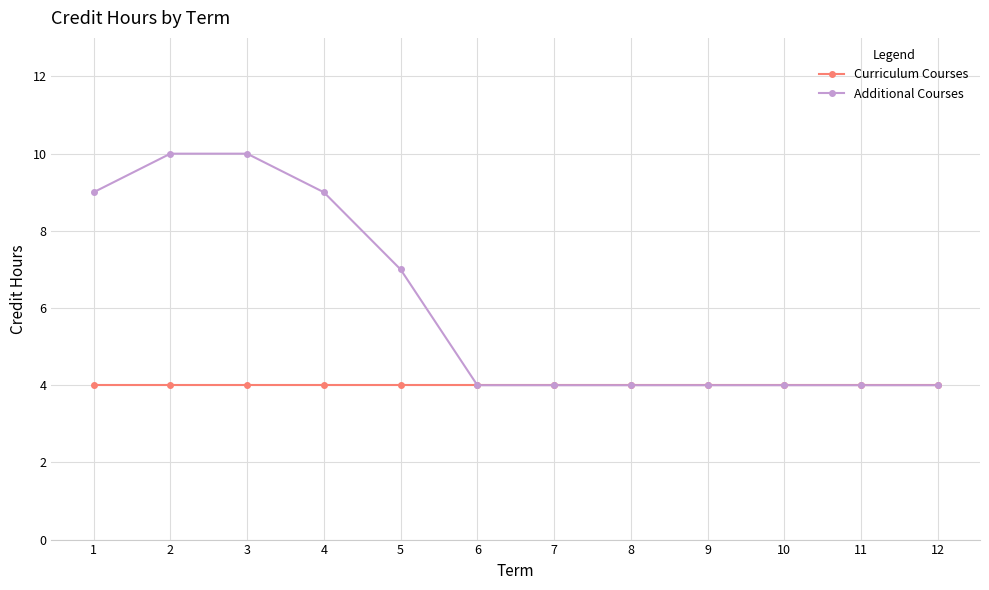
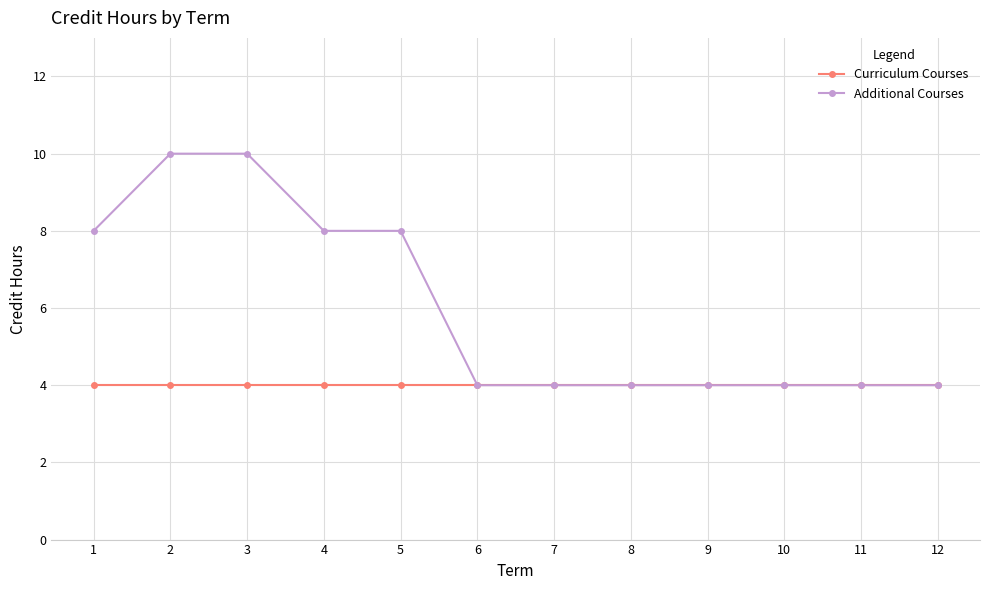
  {
    "Curriculum Courses": {
      "1": 4,
      "2": 4,
      "3": 4,
      "4": 4,
      "5": 4
    },
    "Additional Courses": {
-     "1": 9,
+     "1": 8,
      "2": 10,
      "3": 10,
-     "4": 9,
-     "5": 7
+     "4": 8,
+     "5": 8
    }
  }
